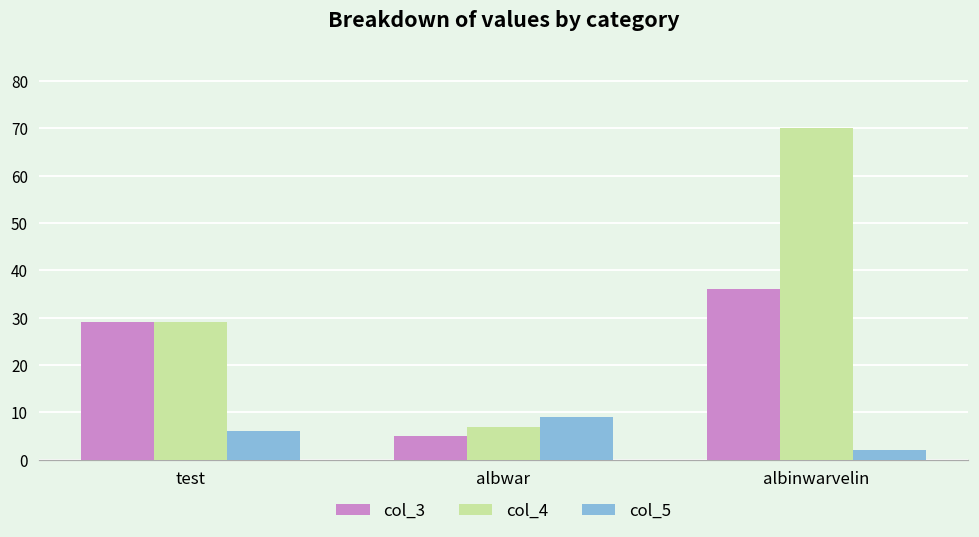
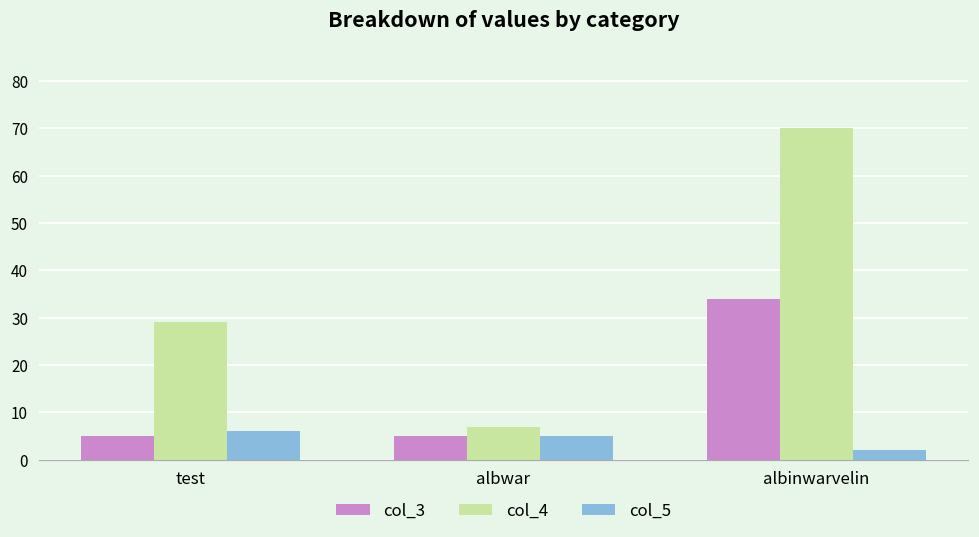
  {
    "col_3": {
-     "test": 29,
+     "test": 5,
      "albwar": 5,
-     "albinwarvelin": 36
+     "albinwarvelin": 34
    },
    "col_4": {
      "test": 29,
      "albwar": 7,
      "albinwarvelin": 70
    },
    "col_5": {
      "test": 6,
-     "albwar": 9,
+     "albwar": 5,
      "albinwarvelin": 2
    }
  }
